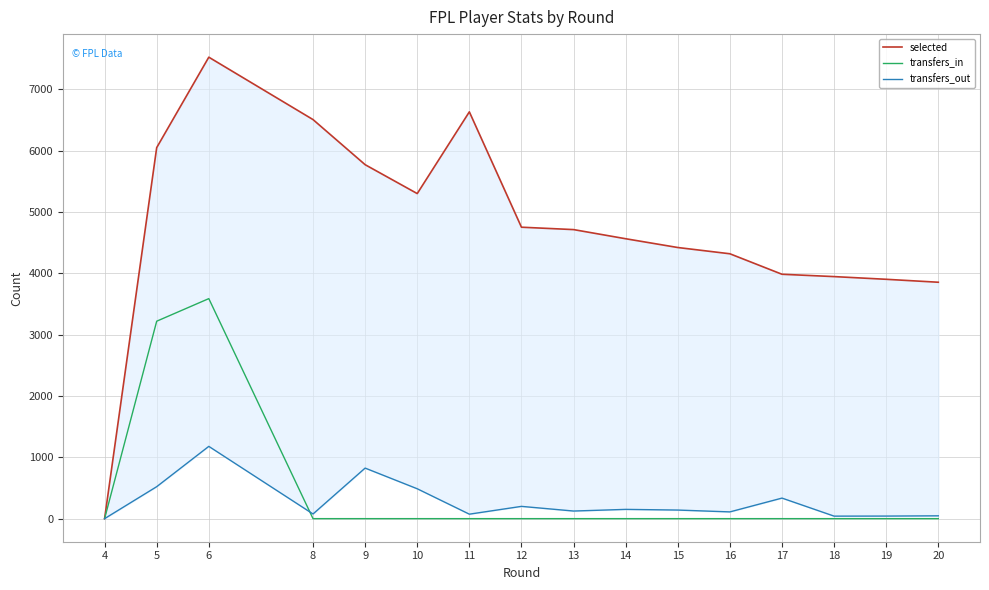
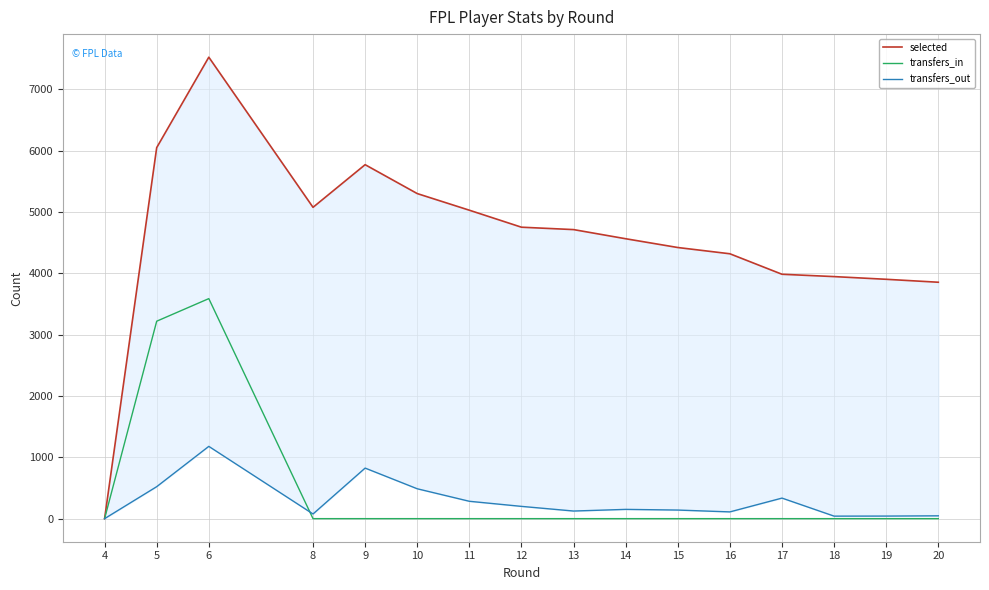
  {
    "selected": {
      "5": 6000,
      "6": 7500,
-     "8": 6500,
+     "8": 5100,
      "9": 5800,
      "10": 5300,
-     "11": 6600,
+     "11": 5000,
      "12": 4800,
      "13": 4700,
      "14": 4600,
      "15": 4400,
      "16": 4300,
      "17": 4000,
      "18": 3900,
      "19": 3900,
      "20": 3900
    },
    "transfers_in": {
      "5": 3200,
      "6": 3600,
      "8": 0,
      "9": 0,
      "10": 0,
      "11": 0,
      "12": 0,
      "13": 0,
      "14": 0,
      "15": 0,
      "16": 0,
      "17": 0,
      "20": 0
    },
    "transfers_out": {
      "5": 500,
      "6": 1200,
      "8": 100,
      "9": 800,
      "10": 500,
-     "11": 100,
+     "11": 300,
      "12": 200,
      "13": 100,
      "14": 200,
      "15": 100,
      "16": 100,
      "17": 300,
      "20": 0
    }
  }
